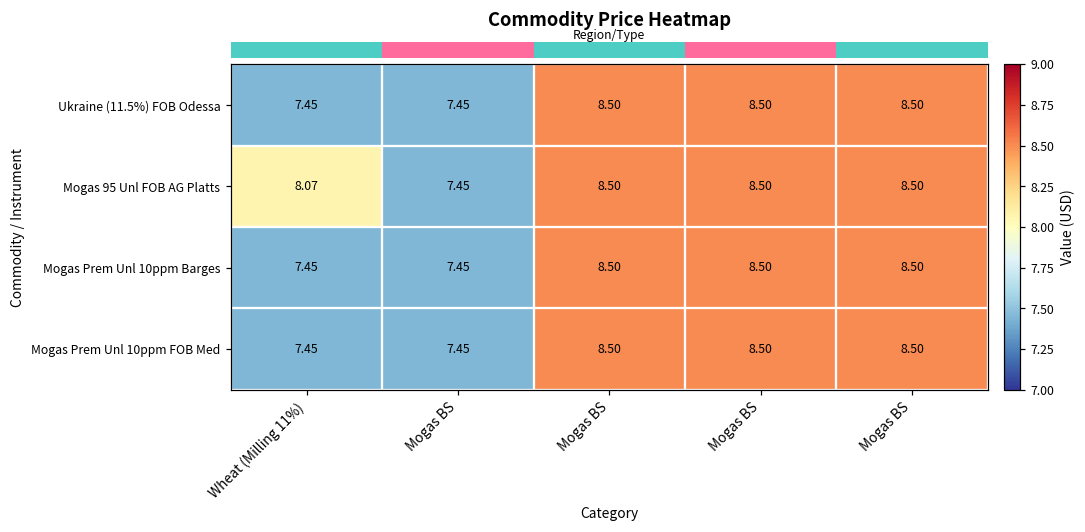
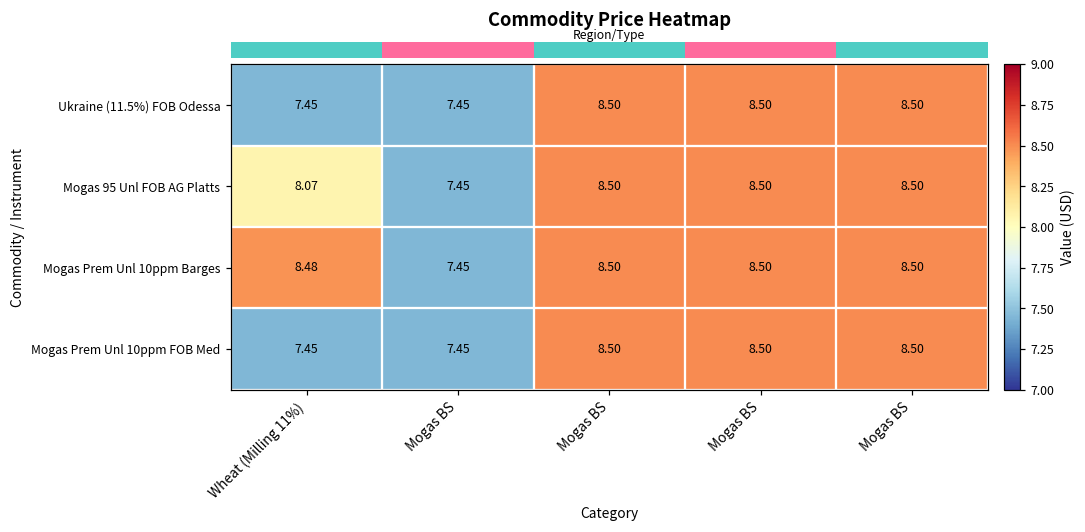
  {
    "Ukraine (11.5%) FOB Odessa": {
      "Wheat (Milling 11%)": 7.45
    },
    "Mogas 95 Unl FOB AG Platts": {
      "Wheat (Milling 11%)": 8.07
    },
    "Mogas Prem Unl 10ppm Barges": {
-     "Wheat (Milling 11%)": 7.45
+     "Wheat (Milling 11%)": 8.48
    },
    "Mogas Prem Unl 10ppm FOB Med": {
      "Wheat (Milling 11%)": 7.45
    }
  }
